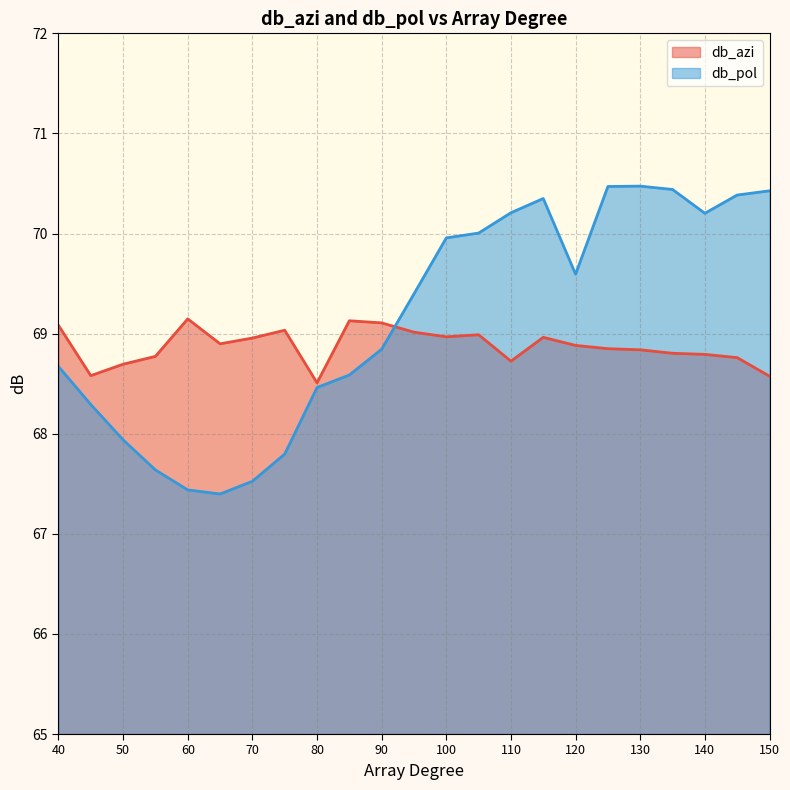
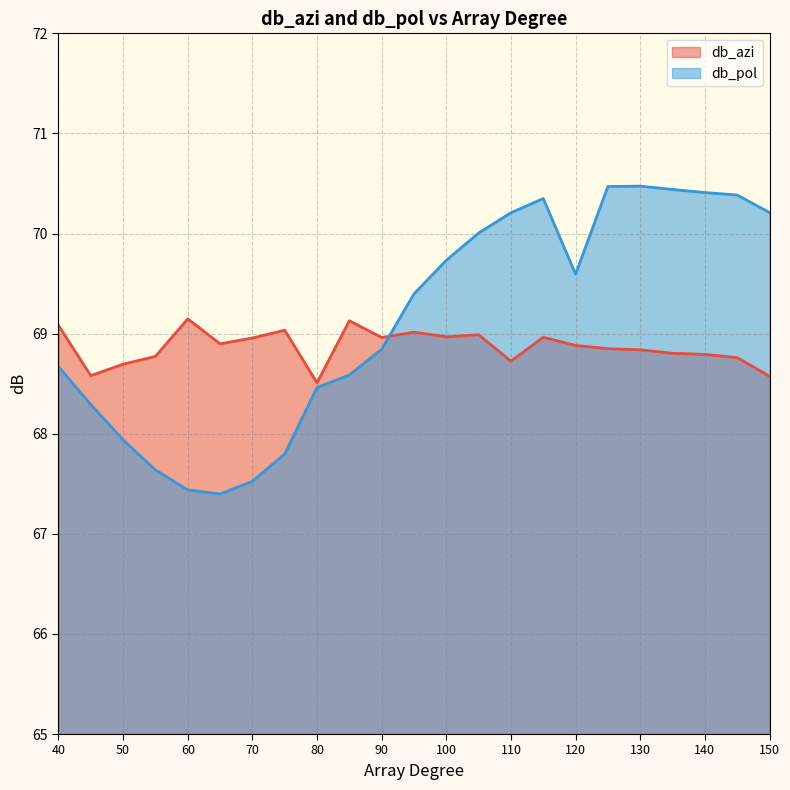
  {
    "db_azi": {
      "40": 69.08,
      "50": 68.69,
      "60": 69.15,
      "70": 68.96,
      "80": 68.51,
-     "90": 69.11,
+     "90": 68.96,
      "100": 68.97,
      "110": 68.72,
      "120": 68.88,
      "130": 68.84,
      "140": 68.79,
      "150": 68.57
    },
    "db_pol": {
      "40": 68.67,
      "50": 67.94,
      "60": 67.44,
      "70": 67.52,
      "80": 68.46,
      "90": 68.84,
-     "100": 69.96,
+     "100": 69.73,
      "110": 70.21,
      "120": 69.59,
      "130": 70.47,
-     "140": 70.20,
-     "150": 70.43
+     "140": 70.41,
+     "150": 70.21
    }
  }
